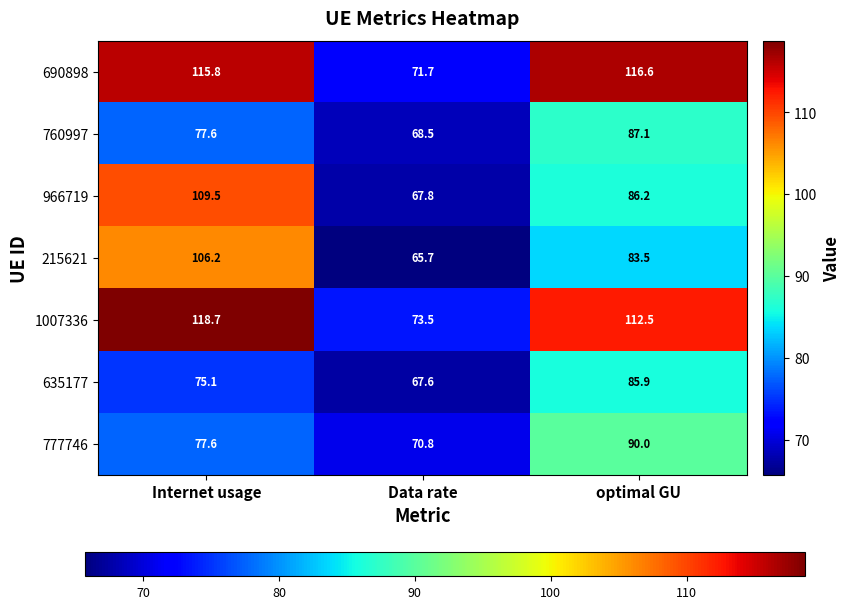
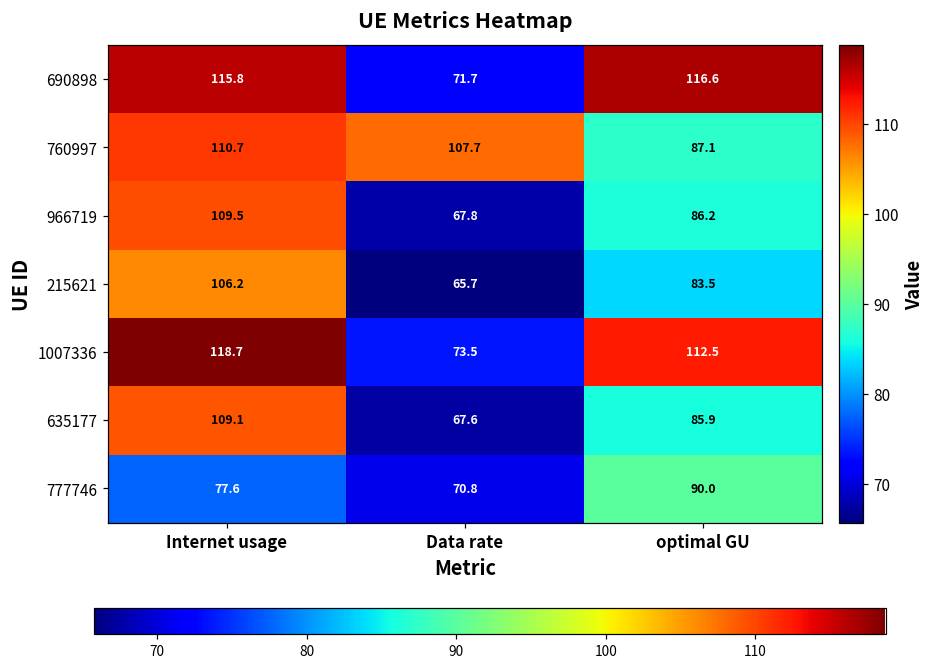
  {
    "690898": {
      "Internet usage": 115.8,
      "Data rate": 71.7,
      "optimal GU": 116.6
    },
    "760997": {
-     "Internet usage": 77.6,
-     "Data rate": 68.5,
+     "Internet usage": 110.7,
+     "Data rate": 107.7,
      "optimal GU": 87.1
    },
    "966719": {
      "Internet usage": 109.5,
      "Data rate": 67.8,
      "optimal GU": 86.2
    },
    "215621": {
      "Internet usage": 106.2,
      "Data rate": 65.7,
      "optimal GU": 83.5
    },
    "1007336": {
      "Internet usage": 118.7,
      "Data rate": 73.5,
      "optimal GU": 112.5
    },
    "635177": {
-     "Internet usage": 75.1,
+     "Internet usage": 109.1,
      "Data rate": 67.6,
      "optimal GU": 85.9
    },
    "777746": {
      "Internet usage": 77.6,
      "Data rate": 70.8,
      "optimal GU": 90.0
    }
  }
